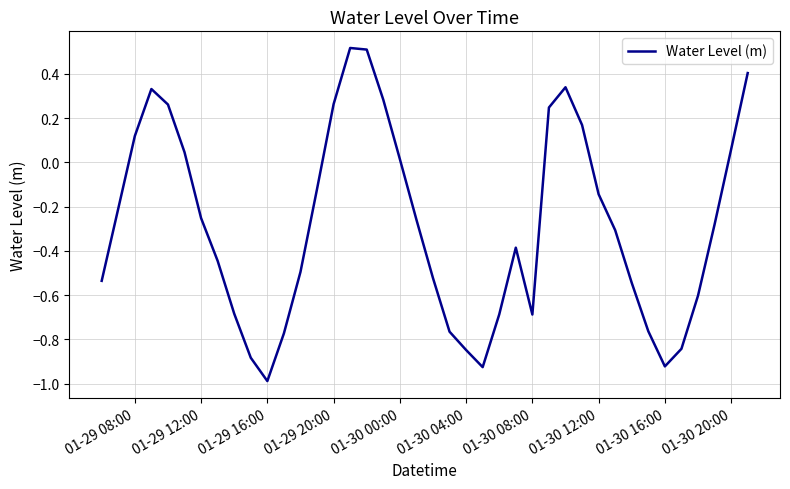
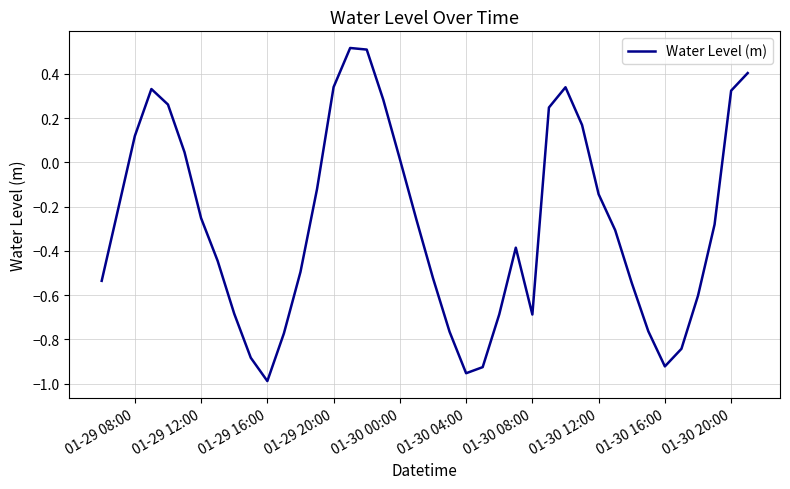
  {
    "01-29 08:00": 0.12,
    "01-29 12:00": -0.25,
    "01-29 16:00": -0.99,
-   "01-29 20:00": 0.26,
+   "01-29 20:00": 0.34,
    "01-30 00:00": 0.02,
-   "01-30 04:00": -0.85,
+   "01-30 04:00": -0.95,
    "01-30 08:00": -0.69,
    "01-30 12:00": -0.14,
    "01-30 16:00": -0.92,
-   "01-30 20:00": 0.06
+   "01-30 20:00": 0.32
  }
